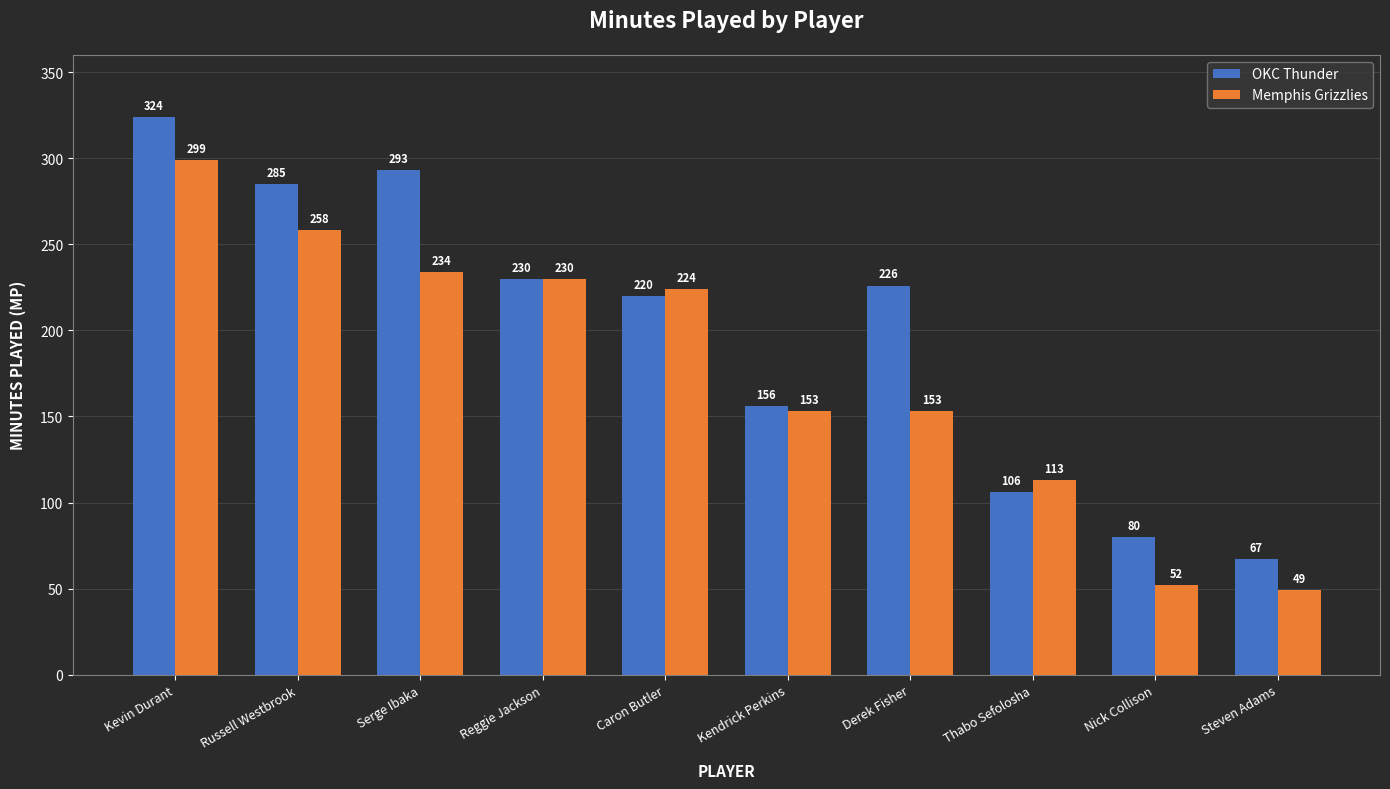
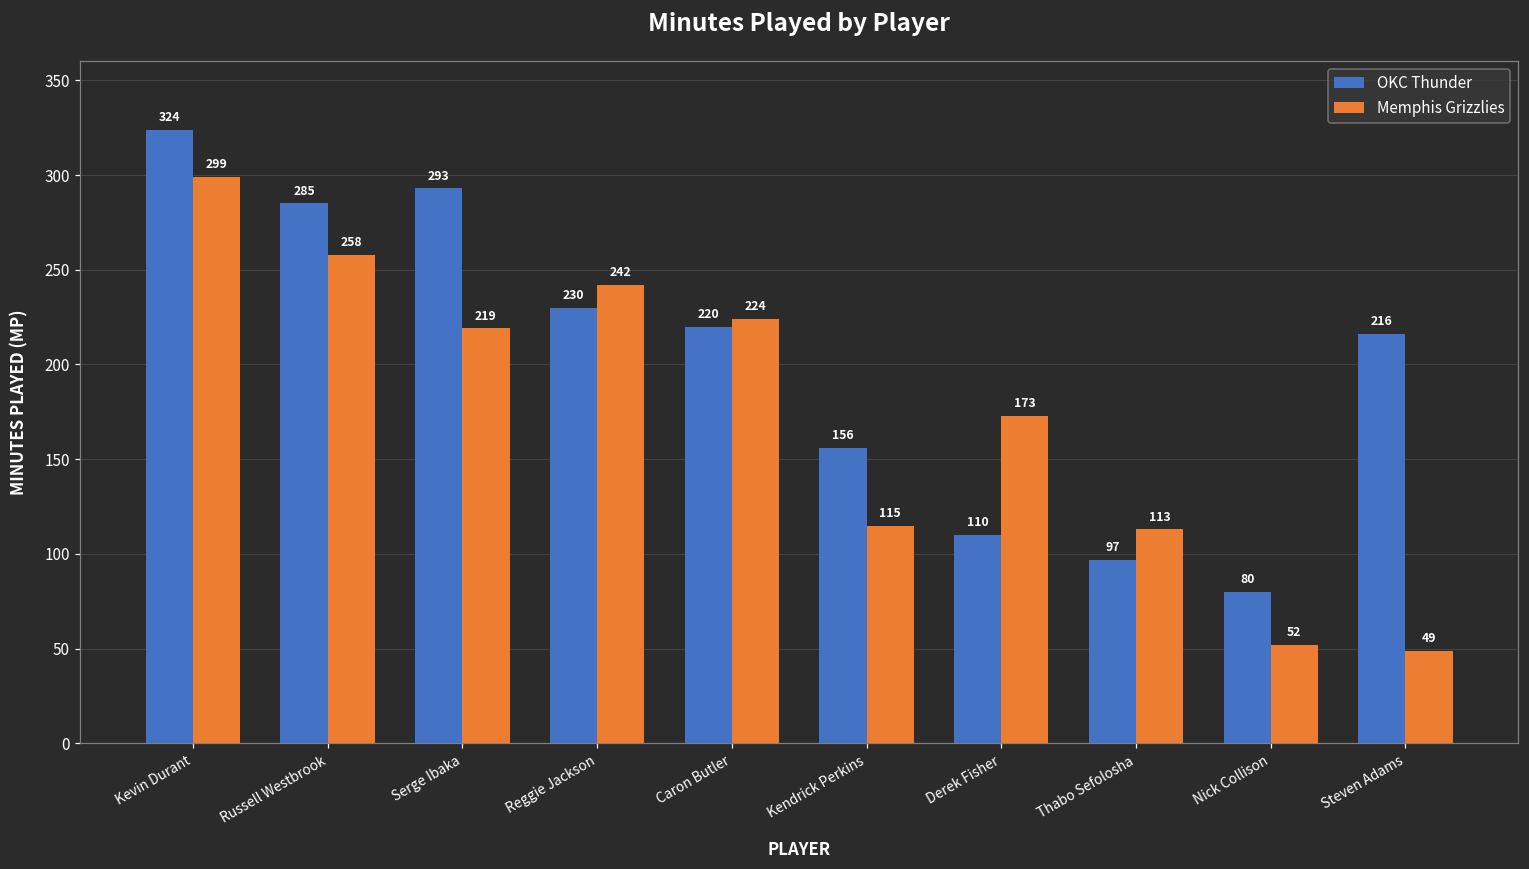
  {
    "OKC Thunder": {
      "Kevin Durant": 324,
      "Russell Westbrook": 285,
      "Serge Ibaka": 293,
      "Reggie Jackson": 230,
      "Caron Butler": 220,
      "Kendrick Perkins": 156,
-     "Derek Fisher": 226,
-     "Thabo Sefolosha": 106,
+     "Derek Fisher": 110,
+     "Thabo Sefolosha": 97,
      "Nick Collison": 80,
-     "Steven Adams": 67
+     "Steven Adams": 216
    },
    "Memphis Grizzlies": {
      "Kevin Durant": 299,
      "Russell Westbrook": 258,
-     "Serge Ibaka": 234,
-     "Reggie Jackson": 230,
+     "Serge Ibaka": 219,
+     "Reggie Jackson": 242,
      "Caron Butler": 224,
-     "Kendrick Perkins": 153,
-     "Derek Fisher": 153,
+     "Kendrick Perkins": 115,
+     "Derek Fisher": 173,
      "Thabo Sefolosha": 113,
      "Nick Collison": 52,
      "Steven Adams": 49
    }
  }
